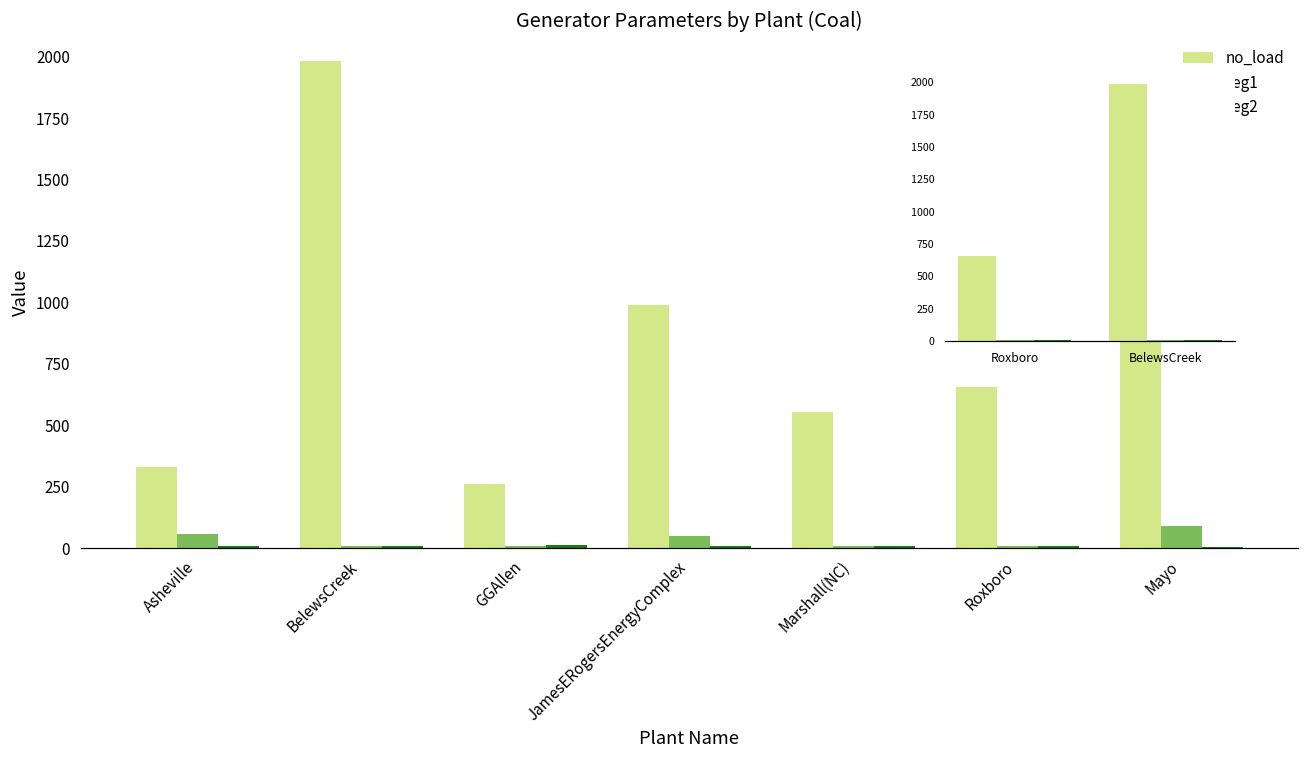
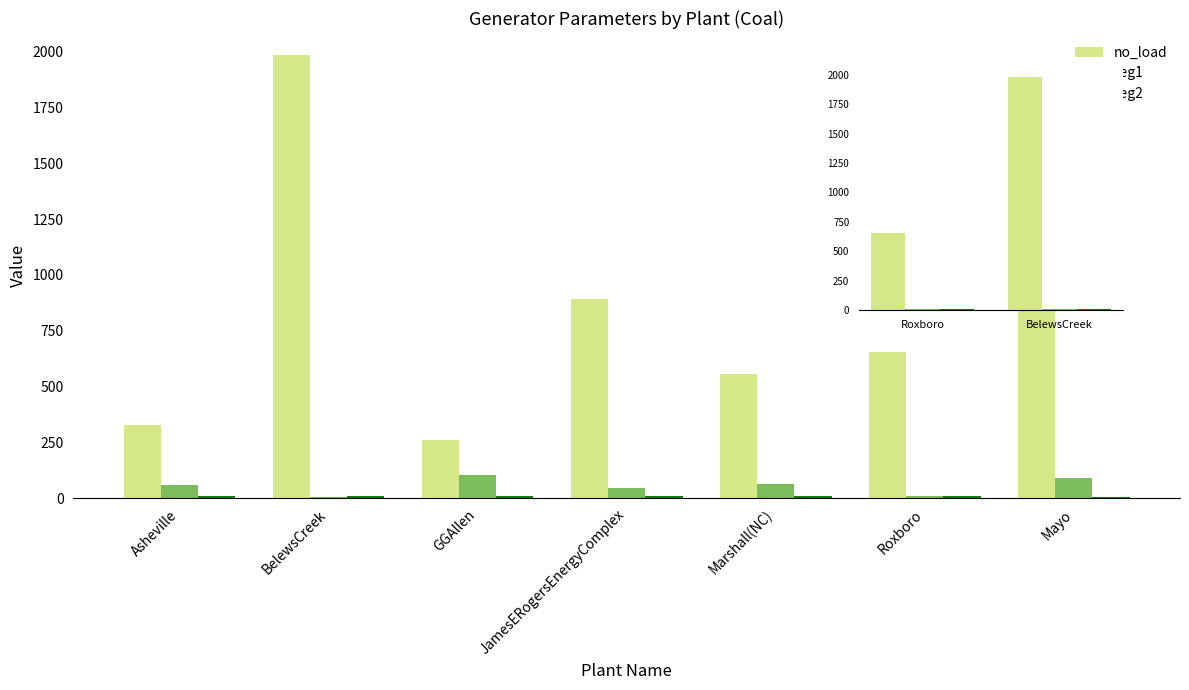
  {
    "Generator Parameters by Plant (Coal)": {
      "no_load": {
        "Asheville": 330,
        "BelewsCreek": 1980,
        "GGAllen": 260,
-       "JamesERogersEnergyComplex": 990,
+       "JamesERogersEnergyComplex": 890,
        "Marshall(NC)": 560,
        "Roxboro": 650,
        "Mayo": 1220
      },
      "seg1": {
        "Asheville": 60,
-       "GGAllen": 10,
+       "GGAllen": 100,
        "JamesERogersEnergyComplex": 50,
-       "Marshall(NC)": 10,
+       "Marshall(NC)": 60,
        "Mayo": 90
      },
      "seg2": {
        "GGAllen": 10
      }
    }
  }
